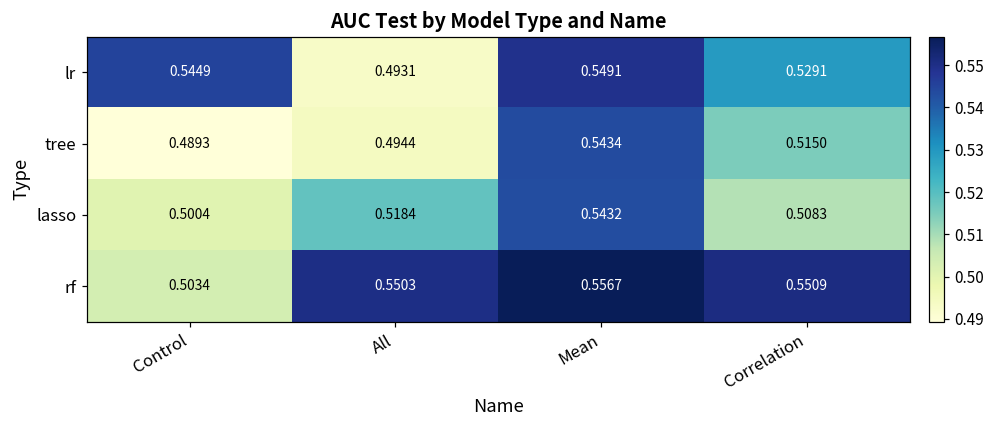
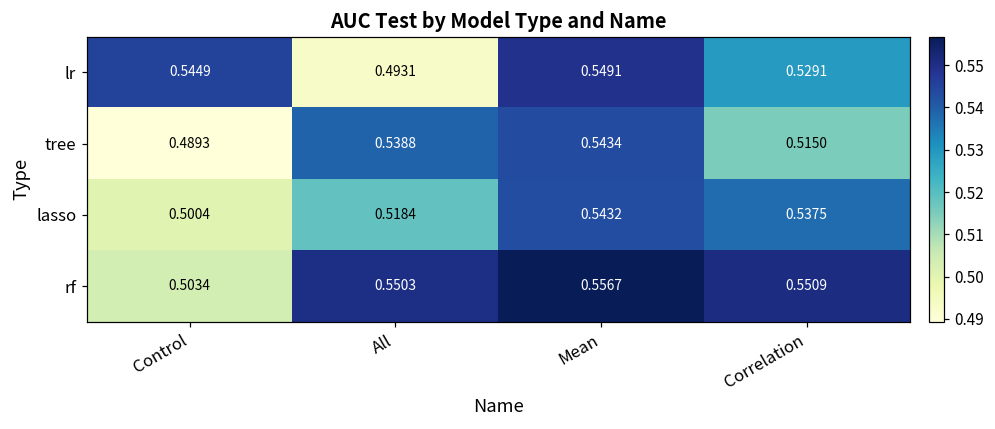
  {
    "lr": {
      "Control": 0.5449,
      "All": 0.4931,
      "Mean": 0.5491,
      "Correlation": 0.5291
    },
    "tree": {
      "Control": 0.4893,
-     "All": 0.4944,
+     "All": 0.5388,
      "Mean": 0.5434,
      "Correlation": 0.5150
    },
    "lasso": {
      "Control": 0.5004,
      "All": 0.5184,
      "Mean": 0.5432,
-     "Correlation": 0.5083
+     "Correlation": 0.5375
    },
    "rf": {
      "Control": 0.5034,
      "All": 0.5503,
      "Mean": 0.5567,
      "Correlation": 0.5509
    }
  }
